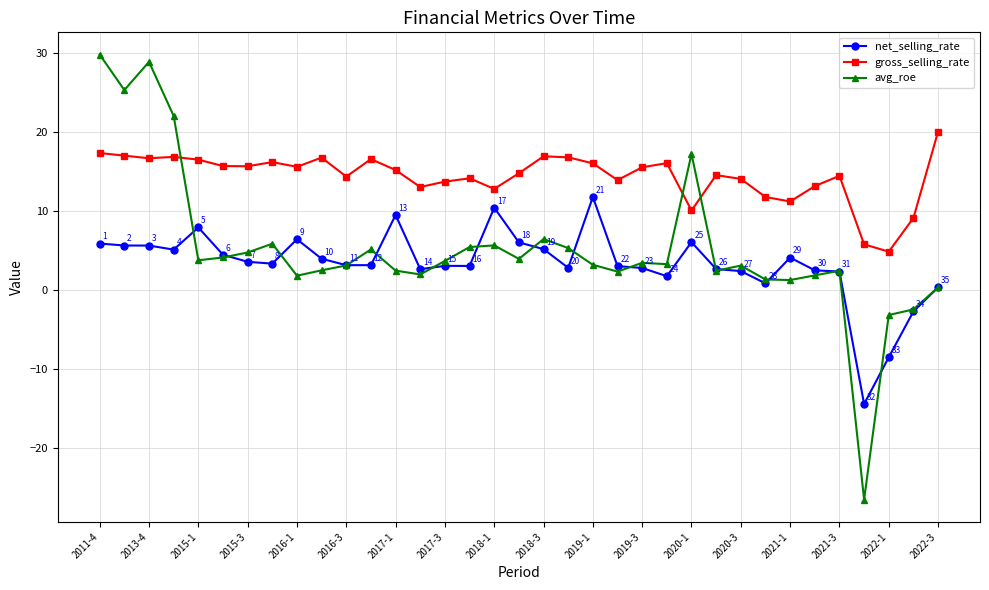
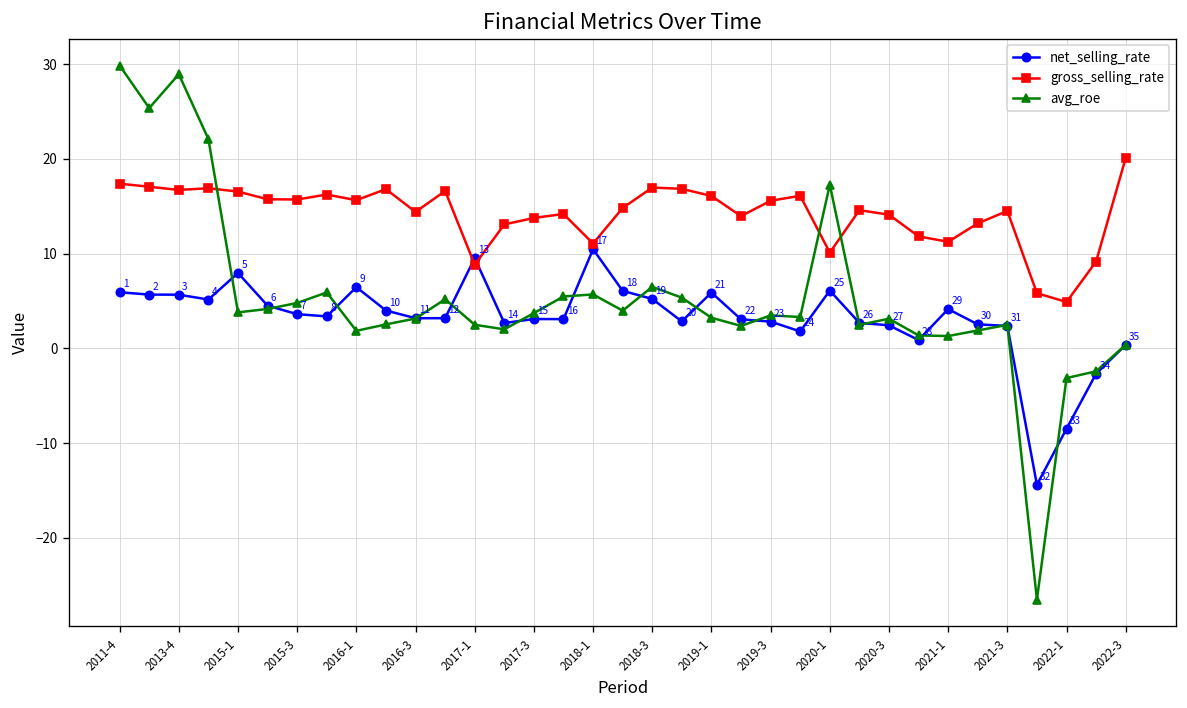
  {
    "net_selling_rate": {
      "2015-3": 4,
      "2017-3": 3,
      "2018-1": 10,
      "2018-3": 5,
-     "2019-1": 12,
+     "2019-1": 6,
      "2019-3": 3,
      "2020-3": 2
    },
    "gross_selling_rate": {
      "2011-4": 17,
      "2013-4": 17,
      "2015-1": 17,
      "2015-3": 16,
      "2016-1": 16,
      "2016-3": 14,
-     "2017-1": 15,
+     "2017-1": 9,
      "2017-3": 14,
-     "2018-1": 13,
+     "2018-1": 11,
      "2018-3": 17,
      "2019-1": 16,
      "2019-3": 16,
      "2020-1": 10,
      "2020-3": 14,
      "2021-1": 11,
      "2021-3": 15,
      "2022-1": 5,
      "2022-3": 20
    },
    "avg_roe": {
      "2015-1": 4
    }
  }
